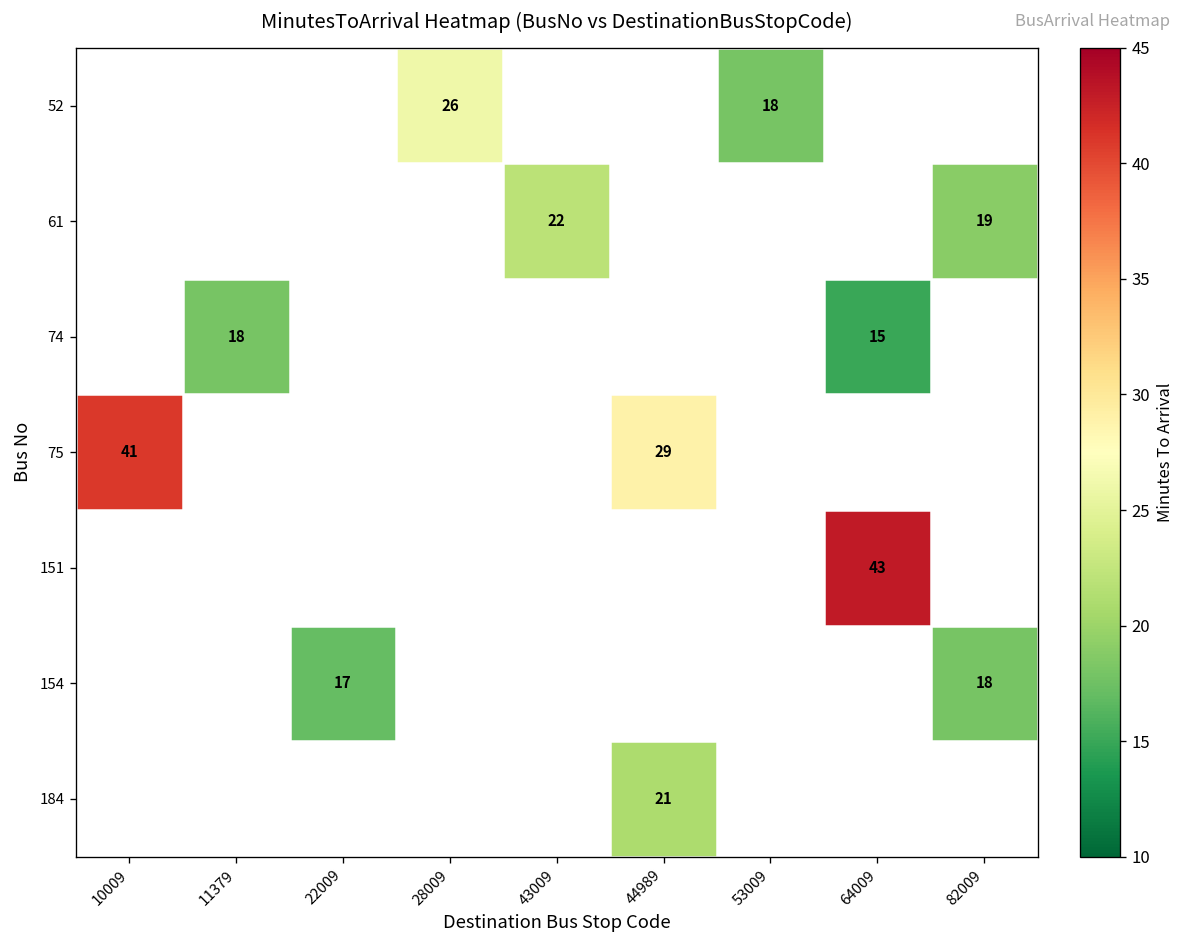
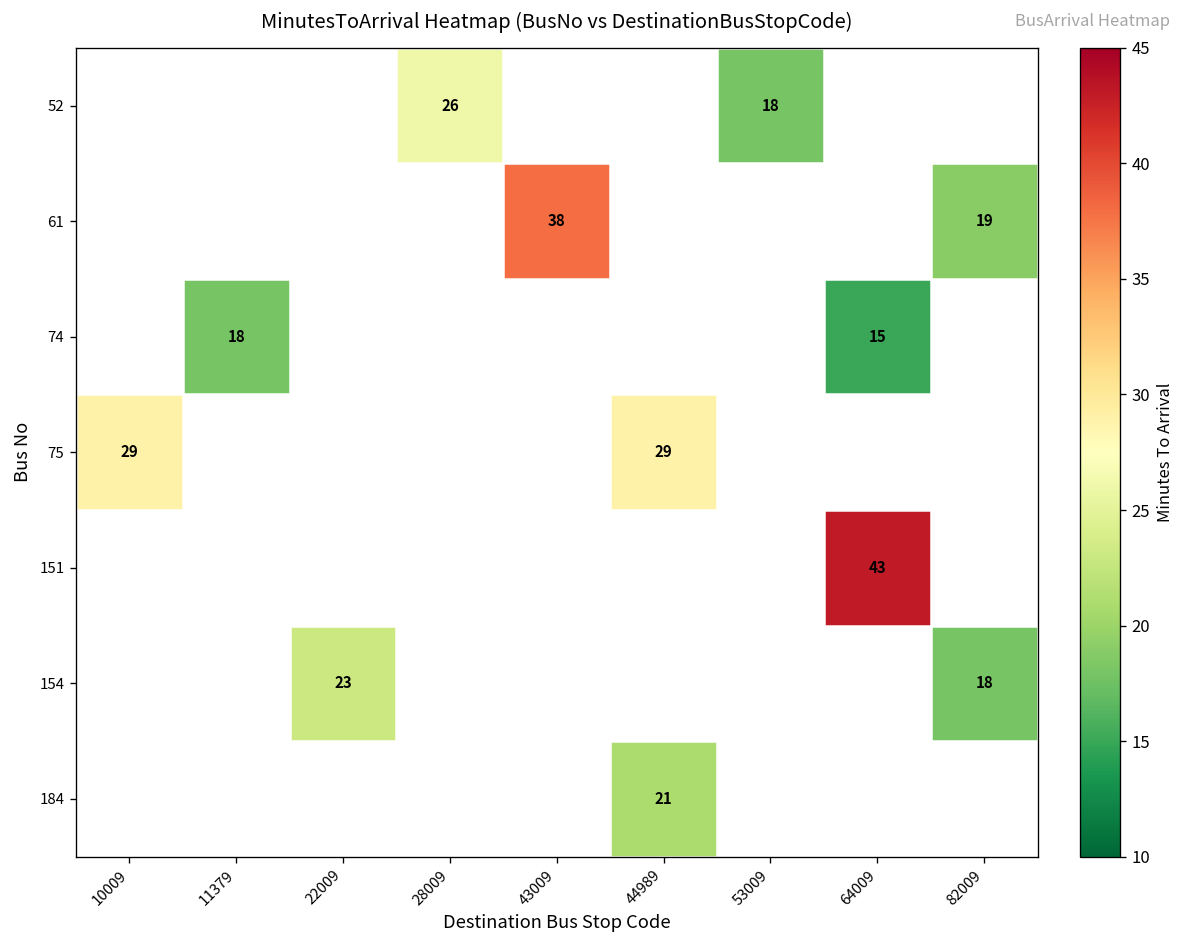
  {
    "52": {
      "28009": 26,
      "53009": 18
    },
    "61": {
-     "43009": 22,
+     "43009": 38,
      "82009": 19
    },
    "74": {
      "11379": 18,
      "64009": 15
    },
    "75": {
-     "10009": 41,
+     "10009": 29,
      "44989": 29
    },
    "151": {
      "64009": 43
    },
    "154": {
-     "22009": 17,
+     "22009": 23,
      "82009": 18
    },
    "184": {
      "44989": 21
    }
  }
